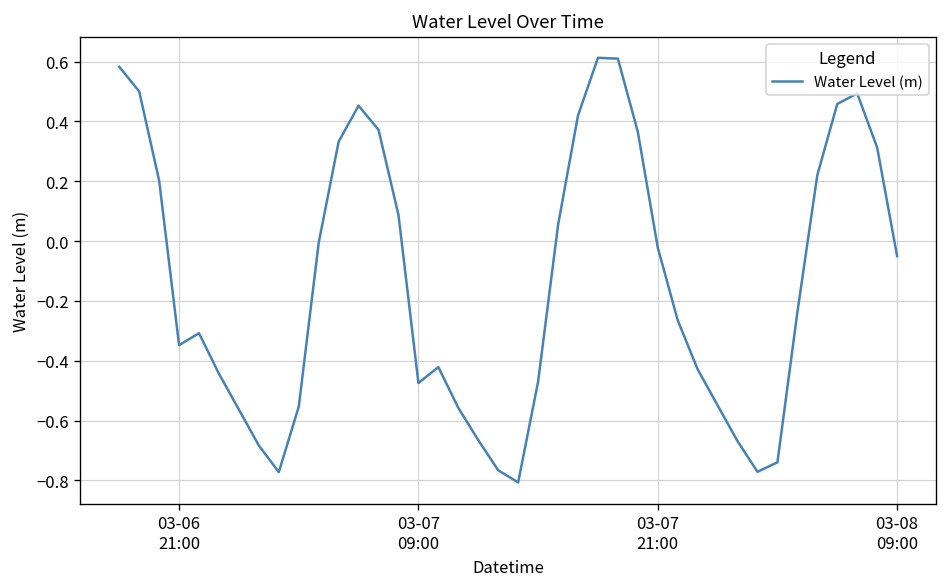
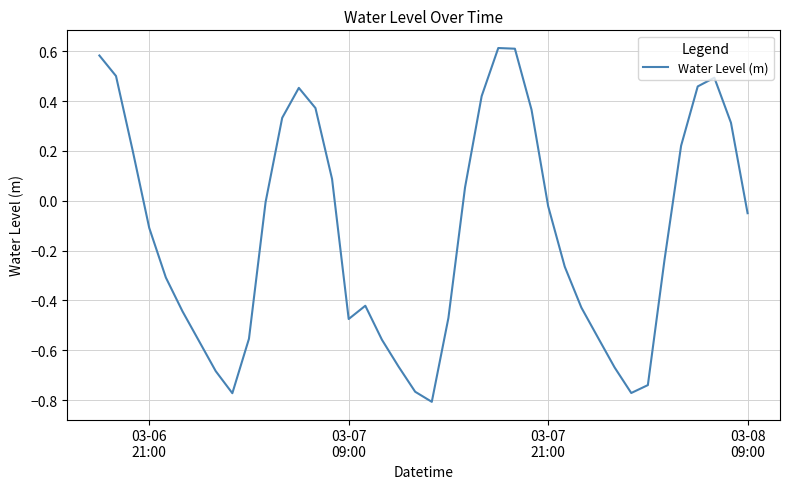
  {
-   "03-06 21:00": -0.35,
+   "03-06 21:00": -0.11,
    "03-07 09:00": -0.47,
    "03-07 21:00": -0.02,
    "03-08 09:00": -0.05
  }
